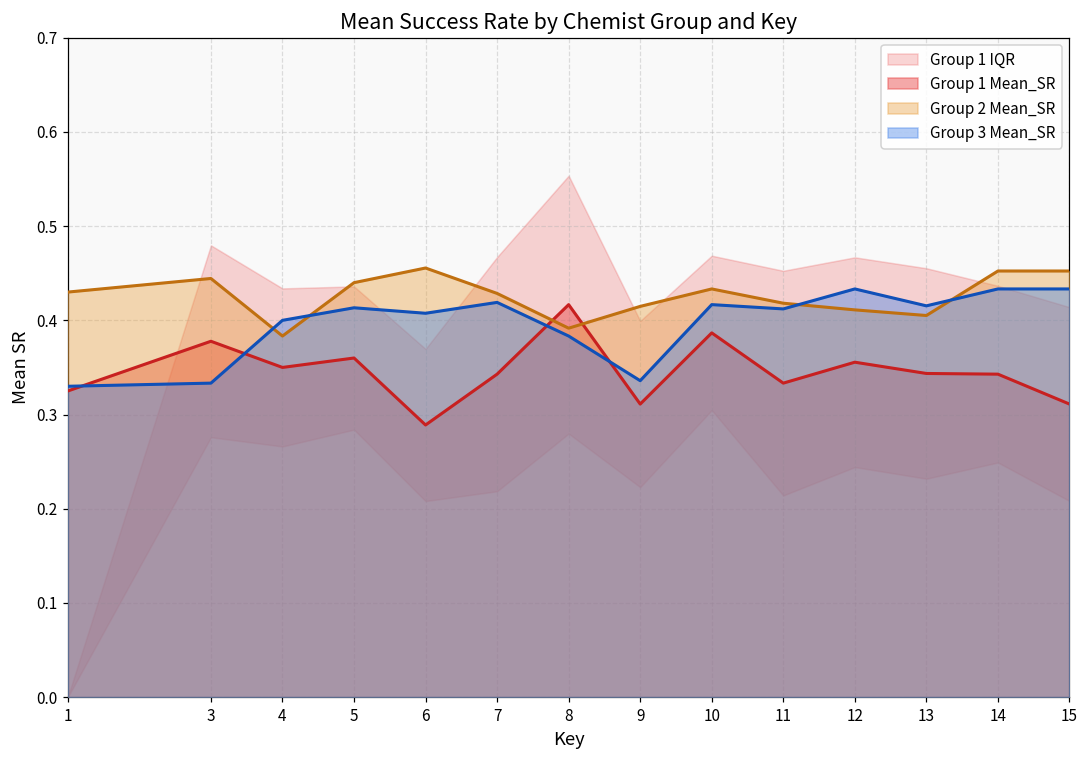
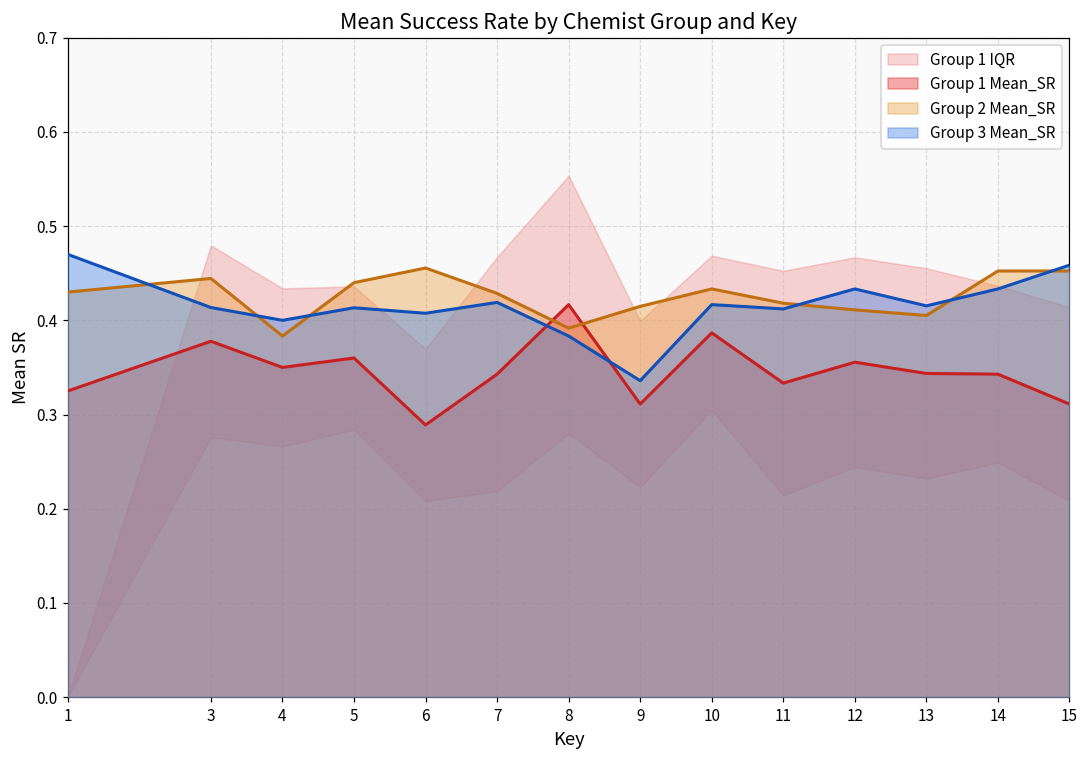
  {
    "Group 3 Mean_SR": {
-     "1": 0.33,
-     "3": 0.33,
+     "1": 0.47,
+     "3": 0.41,
      "4": 0.40,
      "5": 0.41,
      "6": 0.41,
      "7": 0.42,
      "8": 0.38,
      "9": 0.34,
      "10": 0.42,
      "11": 0.41,
      "12": 0.43,
      "13": 0.42,
      "14": 0.43,
-     "15": 0.43
+     "15": 0.46
    }
  }
